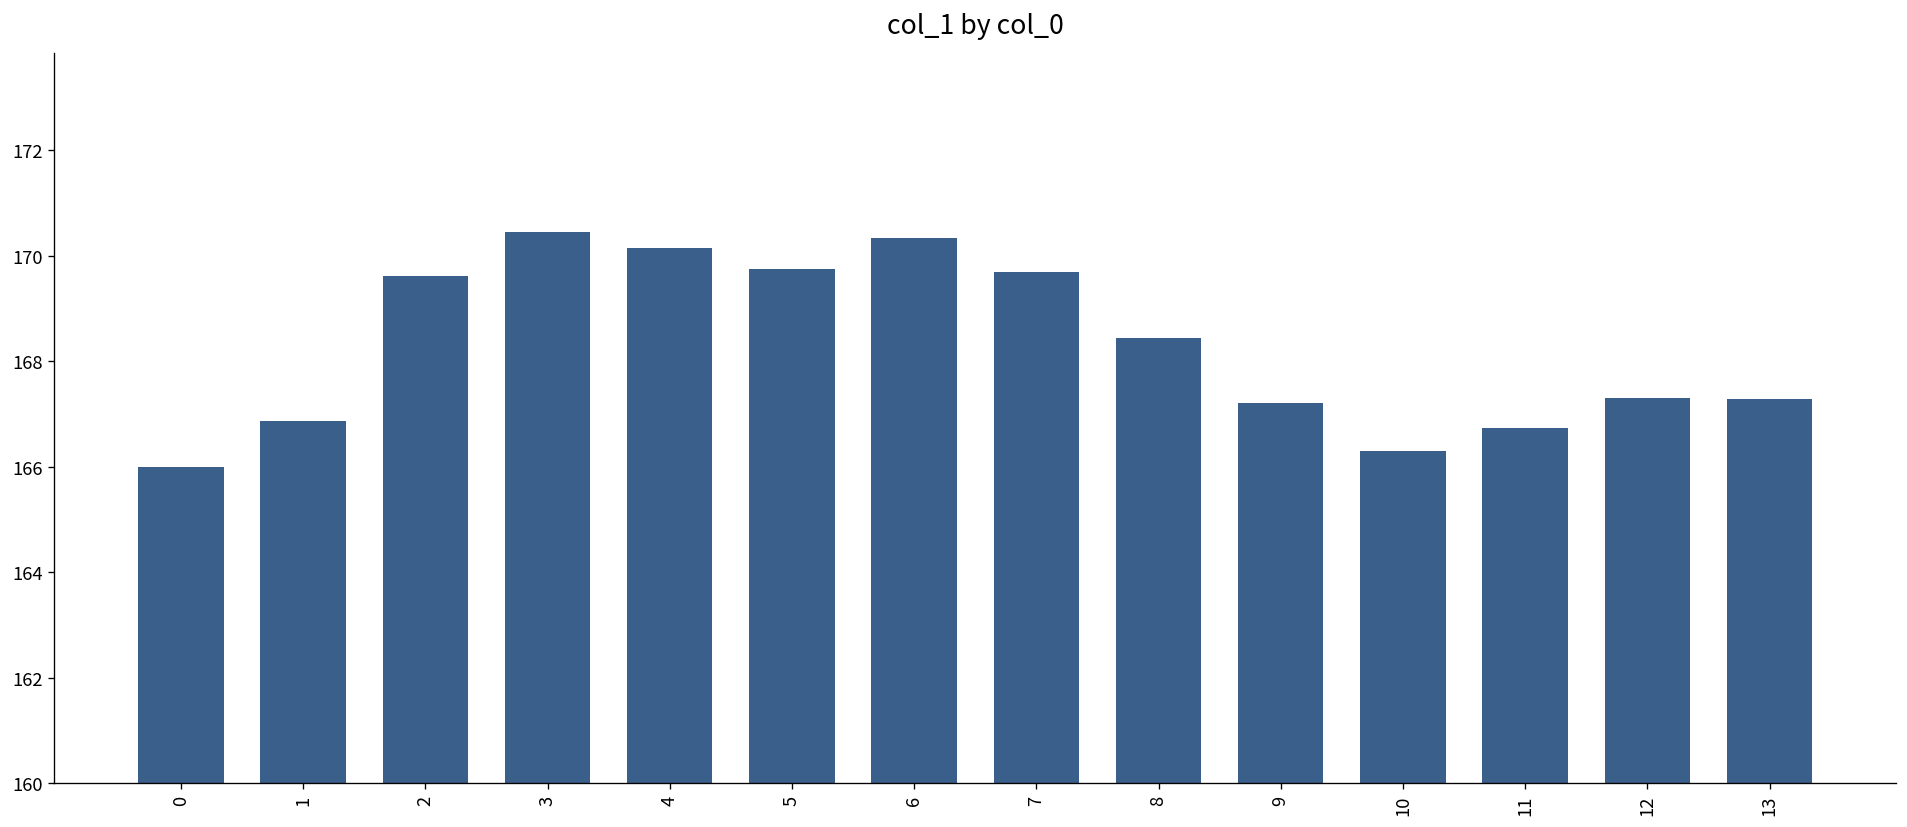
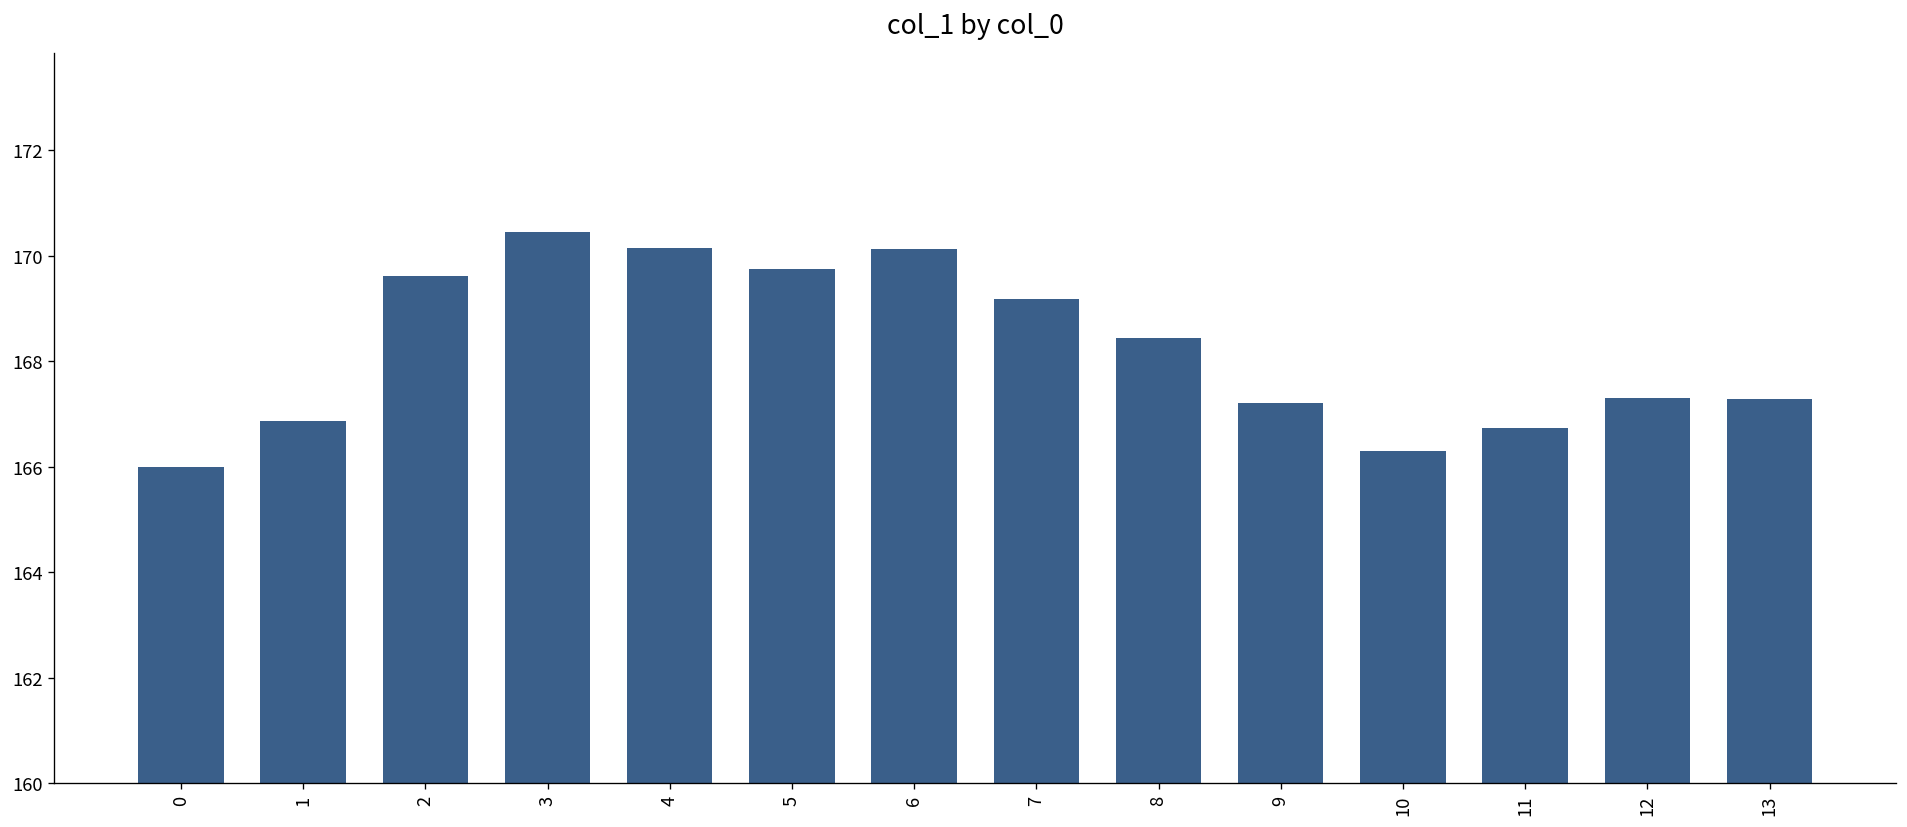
  {
    "0": 166.0,
    "1": 166.9,
    "2": 169.6,
    "3": 170.4,
    "4": 170.2,
    "5": 169.7,
-   "6": 170.3,
-   "7": 169.7,
+   "6": 170.1,
+   "7": 169.2,
    "8": 168.4,
    "9": 167.2,
    "10": 166.3,
    "11": 166.7,
    "12": 167.3,
    "13": 167.3
  }
